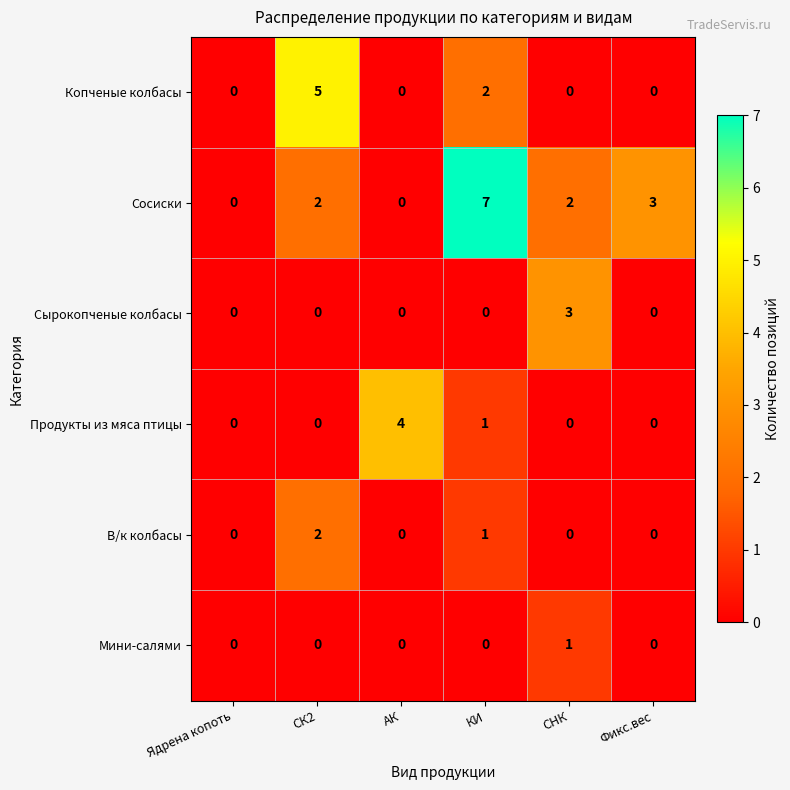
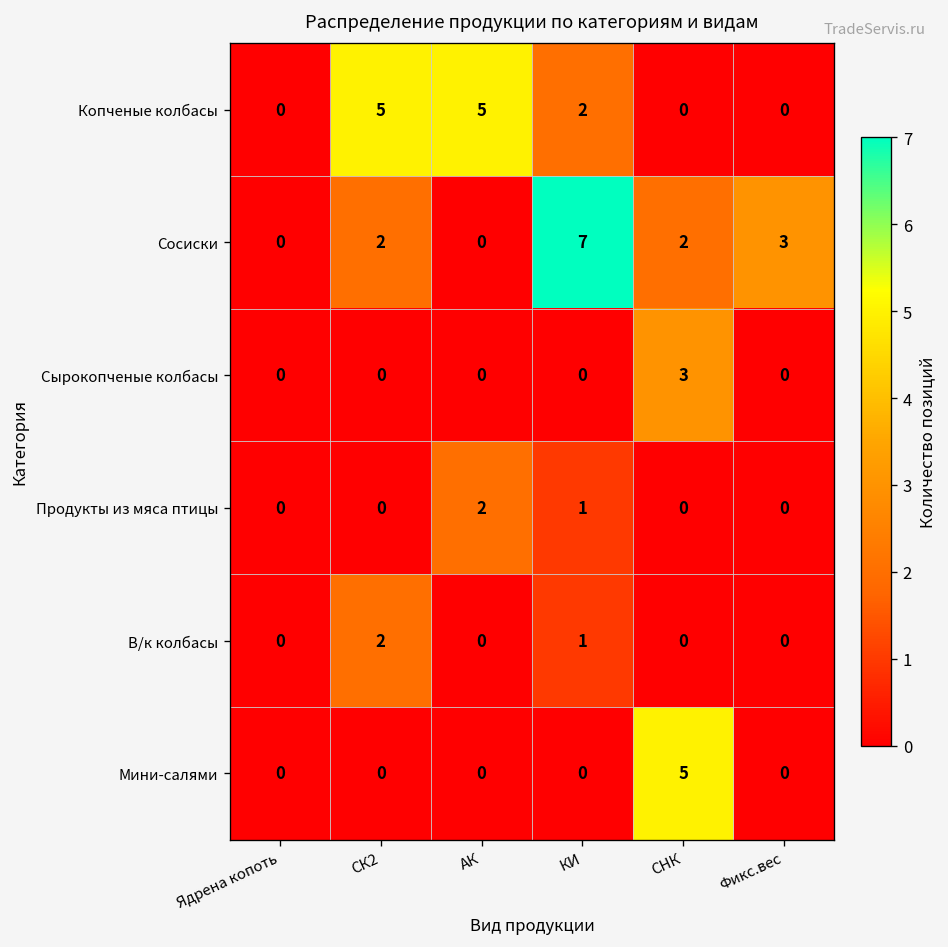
  {
    "Копченые колбасы": {
      "Ядрена копоть": 0,
      "СК2": 5,
-     "АК": 0,
+     "АК": 5,
      "КИ": 2,
      "СНК": 0,
      "Фикс.вес": 0
    },
    "Сосиски": {
      "Ядрена копоть": 0,
      "СК2": 2,
      "АК": 0,
      "КИ": 7,
      "СНК": 2,
      "Фикс.вес": 3
    },
    "Сырокопченые колбасы": {
      "Ядрена копоть": 0,
      "СК2": 0,
      "АК": 0,
      "КИ": 0,
      "СНК": 3,
      "Фикс.вес": 0
    },
    "Продукты из мяса птицы": {
      "Ядрена копоть": 0,
      "СК2": 0,
-     "АК": 4,
+     "АК": 2,
      "КИ": 1,
      "СНК": 0,
      "Фикс.вес": 0
    },
    "В/к колбасы": {
      "Ядрена копоть": 0,
      "СК2": 2,
      "АК": 0,
      "КИ": 1,
      "СНК": 0,
      "Фикс.вес": 0
    },
    "Мини-салями": {
      "Ядрена копоть": 0,
      "СК2": 0,
      "АК": 0,
      "КИ": 0,
-     "СНК": 1,
+     "СНК": 5,
      "Фикс.вес": 0
    }
  }
